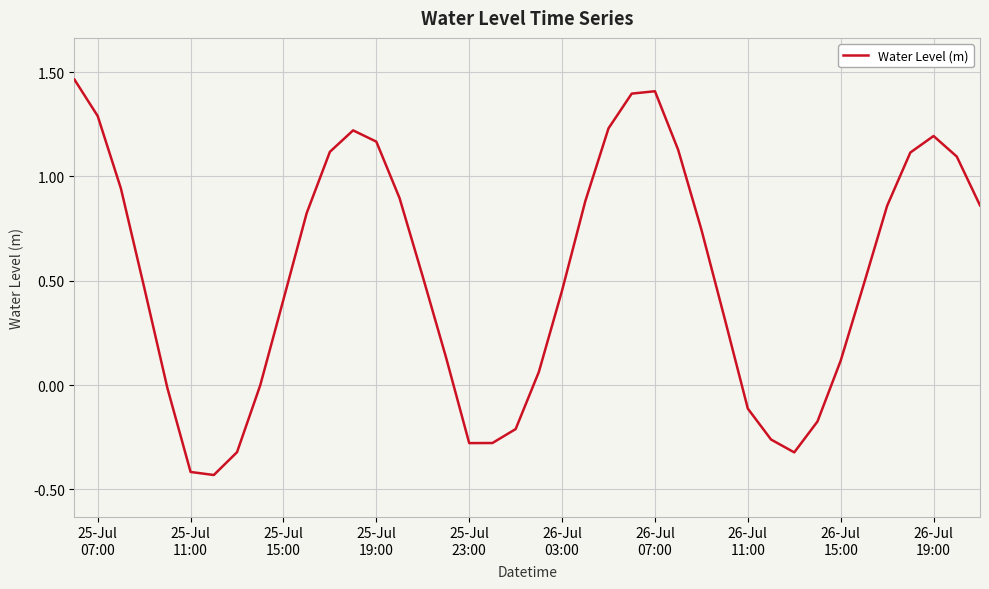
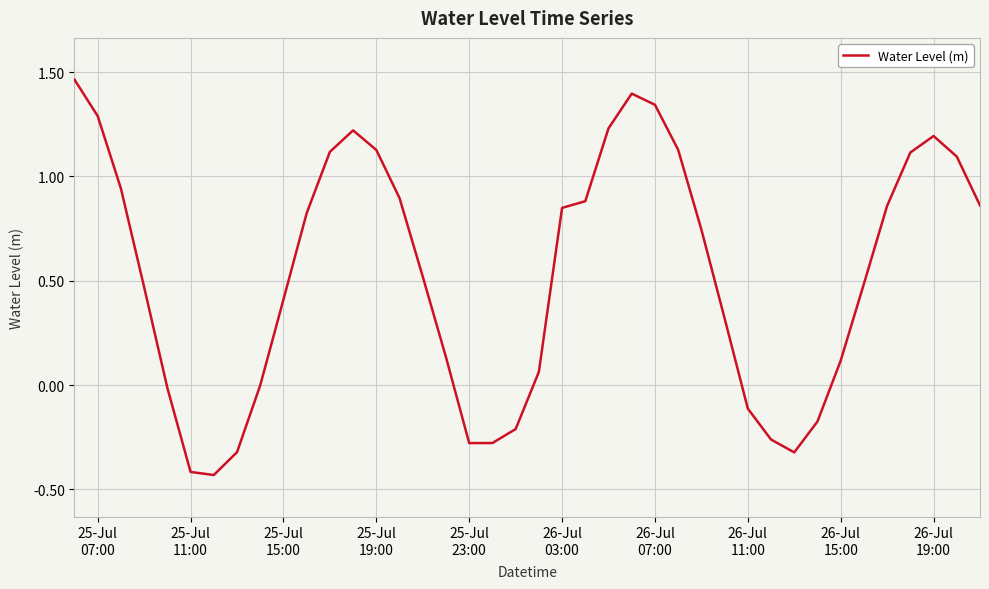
  {
    "25-Jul 07:00": 1.29,
    "25-Jul 11:00": -0.42,
    "25-Jul 15:00": 0.41,
-   "25-Jul 19:00": 1.17,
+   "25-Jul 19:00": 1.13,
    "25-Jul 23:00": -0.28,
-   "26-Jul 03:00": 0.45,
-   "26-Jul 07:00": 1.41,
+   "26-Jul 03:00": 0.85,
+   "26-Jul 07:00": 1.34,
    "26-Jul 11:00": -0.11,
    "26-Jul 15:00": 0.12,
    "26-Jul 19:00": 1.19
  }
